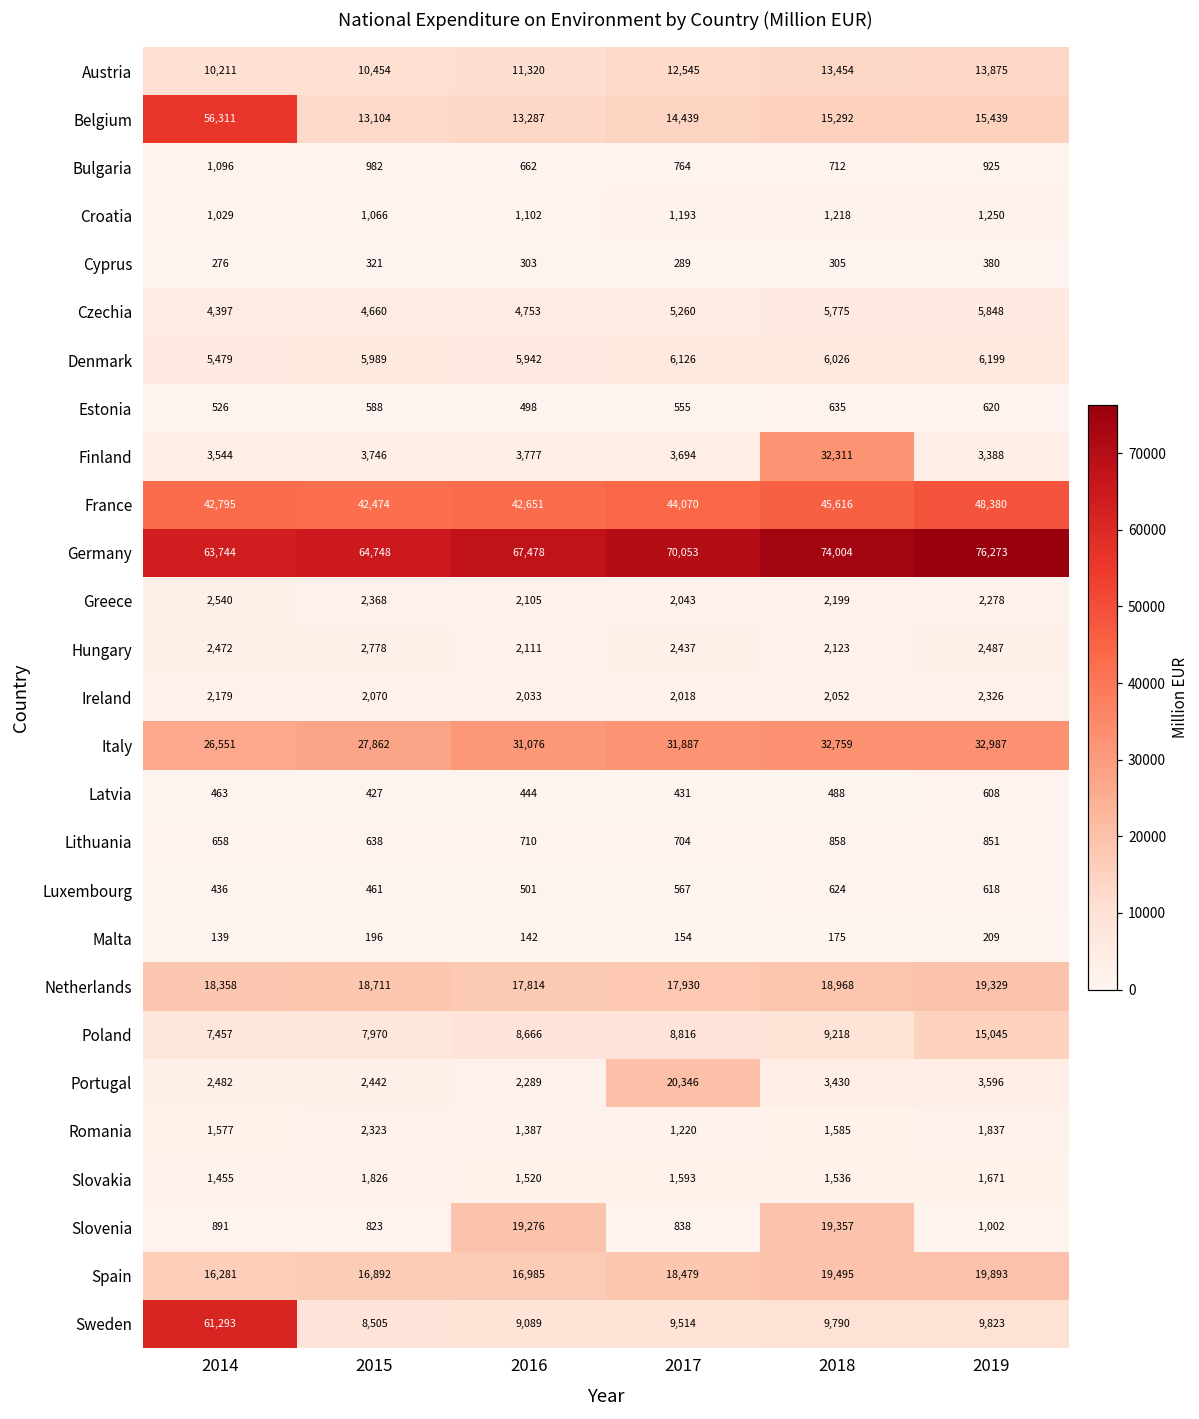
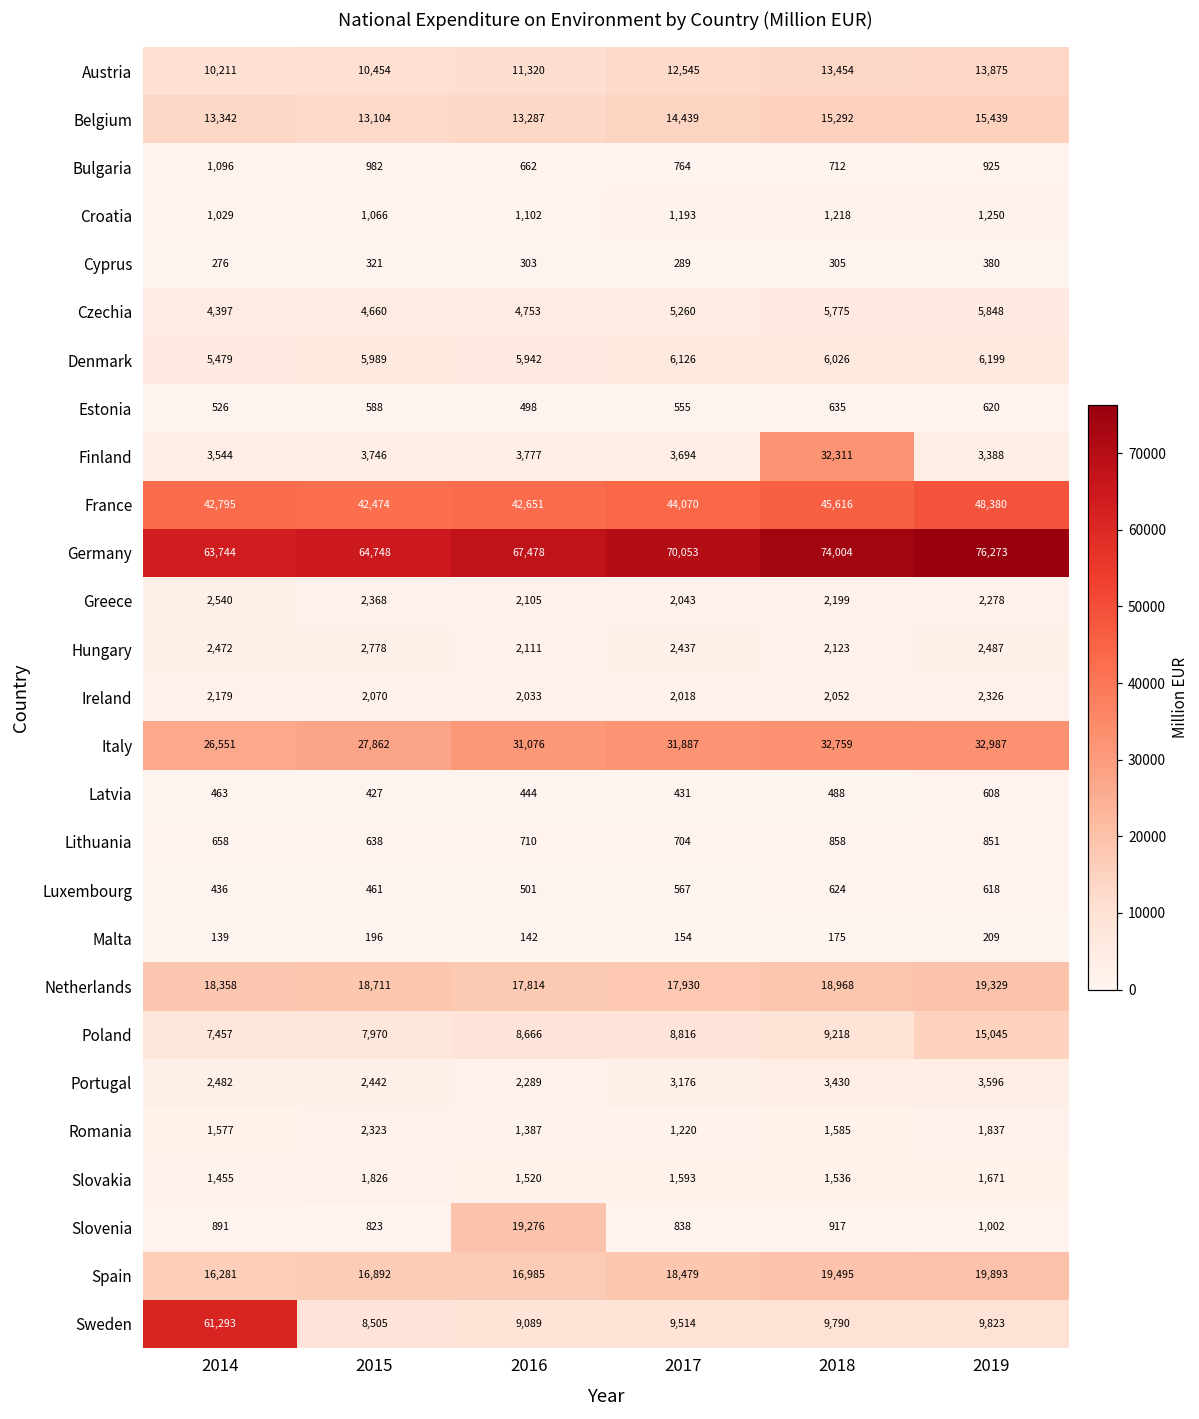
  {
    "Austria": {
      "2014": "10,211",
      "2015": "10,454",
      "2016": "11,320",
      "2017": "12,545",
      "2018": "13,454",
      "2019": "13,875"
    },
    "Belgium": {
-     "2014": "56,311",
+     "2014": "13,342",
      "2015": "13,104",
      "2016": "13,287",
      "2017": "14,439",
      "2018": "15,292",
      "2019": "15,439"
    },
    "Bulgaria": {
      "2014": "1,096",
      "2015": "982",
      "2016": "662",
      "2017": "764",
      "2018": "712",
      "2019": "925"
    },
    "Croatia": {
      "2014": "1,029",
      "2015": "1,066",
      "2016": "1,102",
      "2017": "1,193",
      "2018": "1,218",
      "2019": "1,250"
    },
    "Cyprus": {
      "2014": "276",
      "2015": "321",
      "2016": "303",
      "2017": "289",
      "2018": "305",
      "2019": "380"
    },
    "Czechia": {
      "2014": "4,397",
      "2015": "4,660",
      "2016": "4,753",
      "2017": "5,260",
      "2018": "5,775",
      "2019": "5,848"
    },
    "Denmark": {
      "2014": "5,479",
      "2015": "5,989",
      "2016": "5,942",
      "2017": "6,126",
      "2018": "6,026",
      "2019": "6,199"
    },
    "Estonia": {
      "2014": "526",
      "2015": "588",
      "2016": "498",
      "2017": "555",
      "2018": "635",
      "2019": "620"
    },
    "Finland": {
      "2014": "3,544",
      "2015": "3,746",
      "2016": "3,777",
      "2017": "3,694",
      "2018": "32,311",
      "2019": "3,388"
    },
    "France": {
      "2014": "42,795",
      "2015": "42,474",
      "2016": "42,651",
      "2017": "44,070",
      "2018": "45,616",
      "2019": "48,380"
    },
    "Germany": {
      "2014": "63,744",
      "2015": "64,748",
      "2016": "67,478",
      "2017": "70,053",
      "2018": "74,004",
      "2019": "76,273"
    },
    "Greece": {
      "2014": "2,540",
      "2015": "2,368",
      "2016": "2,105",
      "2017": "2,043",
      "2018": "2,199",
      "2019": "2,278"
    },
    "Hungary": {
      "2014": "2,472",
      "2015": "2,778",
      "2016": "2,111",
      "2017": "2,437",
      "2018": "2,123",
      "2019": "2,487"
    },
    "Ireland": {
      "2014": "2,179",
      "2015": "2,070",
      "2016": "2,033",
      "2017": "2,018",
      "2018": "2,052",
      "2019": "2,326"
    },
    "Italy": {
      "2014": "26,551",
      "2015": "27,862",
      "2016": "31,076",
      "2017": "31,887",
      "2018": "32,759",
      "2019": "32,987"
    },
    "Latvia": {
      "2014": "463",
      "2015": "427",
      "2016": "444",
      "2017": "431",
      "2018": "488",
      "2019": "608"
    },
    "Lithuania": {
      "2014": "658",
      "2015": "638",
      "2016": "710",
      "2017": "704",
      "2018": "858",
      "2019": "851"
    },
    "Luxembourg": {
      "2014": "436",
      "2015": "461",
      "2016": "501",
      "2017": "567",
      "2018": "624",
      "2019": "618"
    },
    "Malta": {
      "2014": "139",
      "2015": "196",
      "2016": "142",
      "2017": "154",
      "2018": "175",
      "2019": "209"
    },
    "Netherlands": {
      "2014": "18,358",
      "2015": "18,711",
      "2016": "17,814",
      "2017": "17,930",
      "2018": "18,968",
      "2019": "19,329"
    },
    "Poland": {
      "2014": "7,457",
      "2015": "7,970",
      "2016": "8,666",
      "2017": "8,816",
      "2018": "9,218",
      "2019": "15,045"
    },
    "Portugal": {
      "2014": "2,482",
      "2015": "2,442",
      "2016": "2,289",
-     "2017": "20,346",
+     "2017": "3,176",
      "2018": "3,430",
      "2019": "3,596"
    },
    "Romania": {
      "2014": "1,577",
      "2015": "2,323",
      "2016": "1,387",
      "2017": "1,220",
      "2018": "1,585",
      "2019": "1,837"
    },
    "Slovakia": {
      "2014": "1,455",
      "2015": "1,826",
      "2016": "1,520",
      "2017": "1,593",
      "2018": "1,536",
      "2019": "1,671"
    },
    "Slovenia": {
      "2014": "891",
      "2015": "823",
      "2016": "19,276",
      "2017": "838",
-     "2018": "19,357",
+     "2018": "917",
      "2019": "1,002"
    },
    "Spain": {
      "2014": "16,281",
      "2015": "16,892",
      "2016": "16,985",
      "2017": "18,479",
      "2018": "19,495",
      "2019": "19,893"
    },
    "Sweden": {
      "2014": "61,293",
      "2015": "8,505",
      "2016": "9,089",
      "2017": "9,514",
      "2018": "9,790",
      "2019": "9,823"
    }
  }
